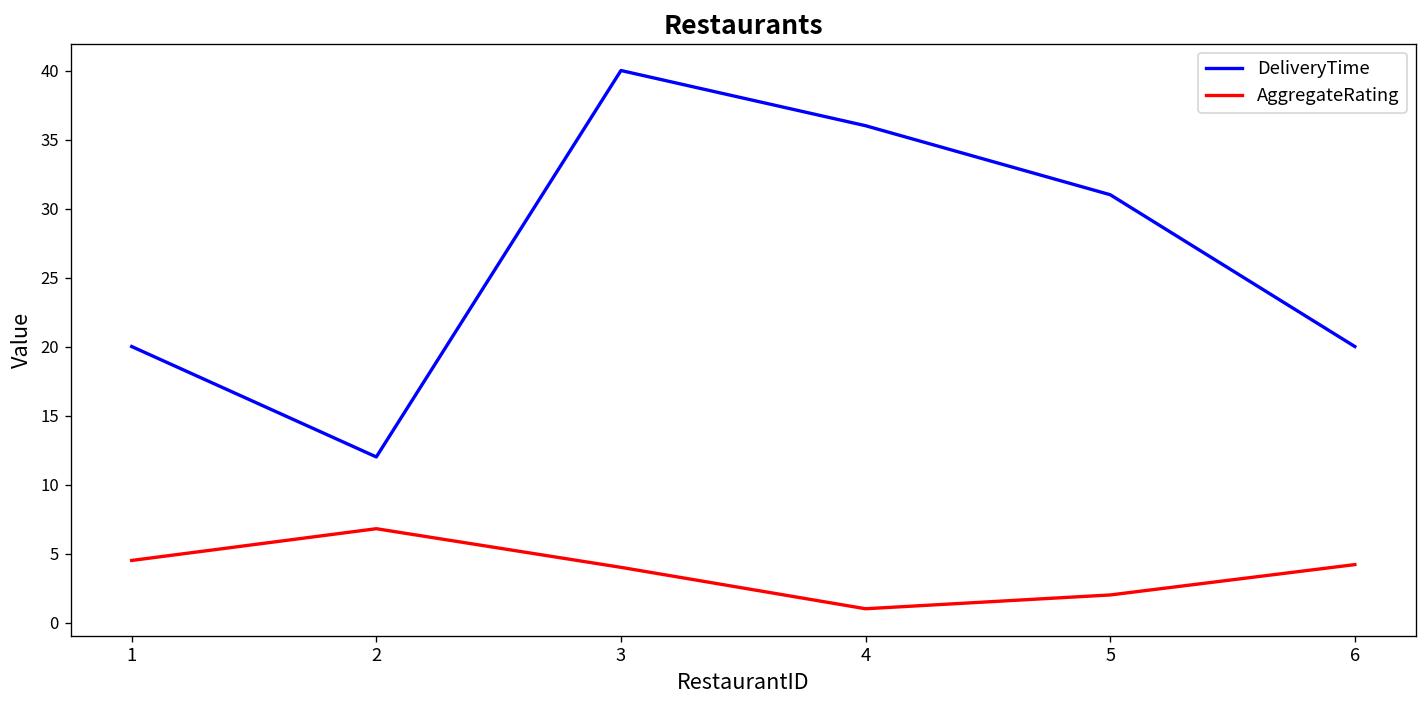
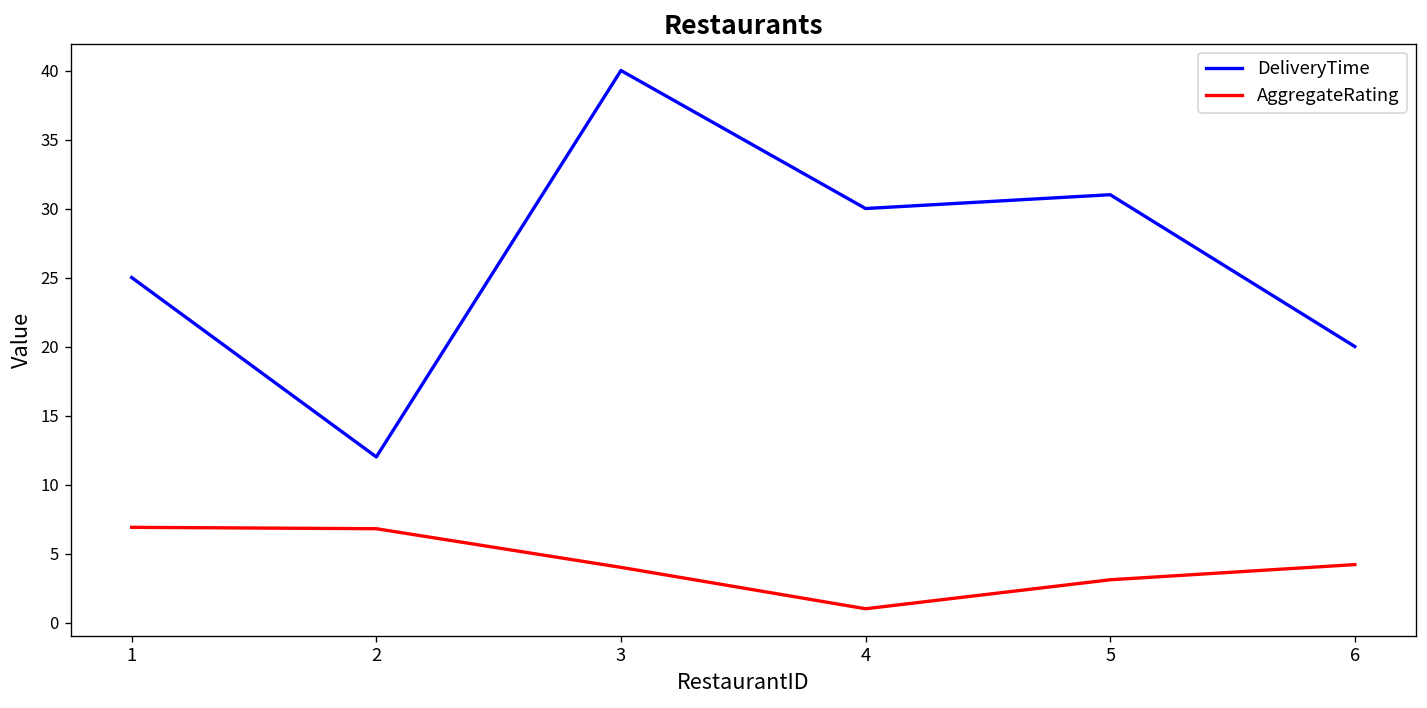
  {
    "DeliveryTime": {
-     "1": 20,
+     "1": 25,
      "2": 12,
      "3": 40,
-     "4": 36,
+     "4": 30,
      "5": 31,
      "6": 20
    },
    "AggregateRating": {
-     "1": 4.5,
+     "1": 6.9,
      "2": 6.8,
      "3": 4.0,
      "4": 1.0,
-     "5": 2.0,
+     "5": 3.1,
      "6": 4.2
    }
  }
